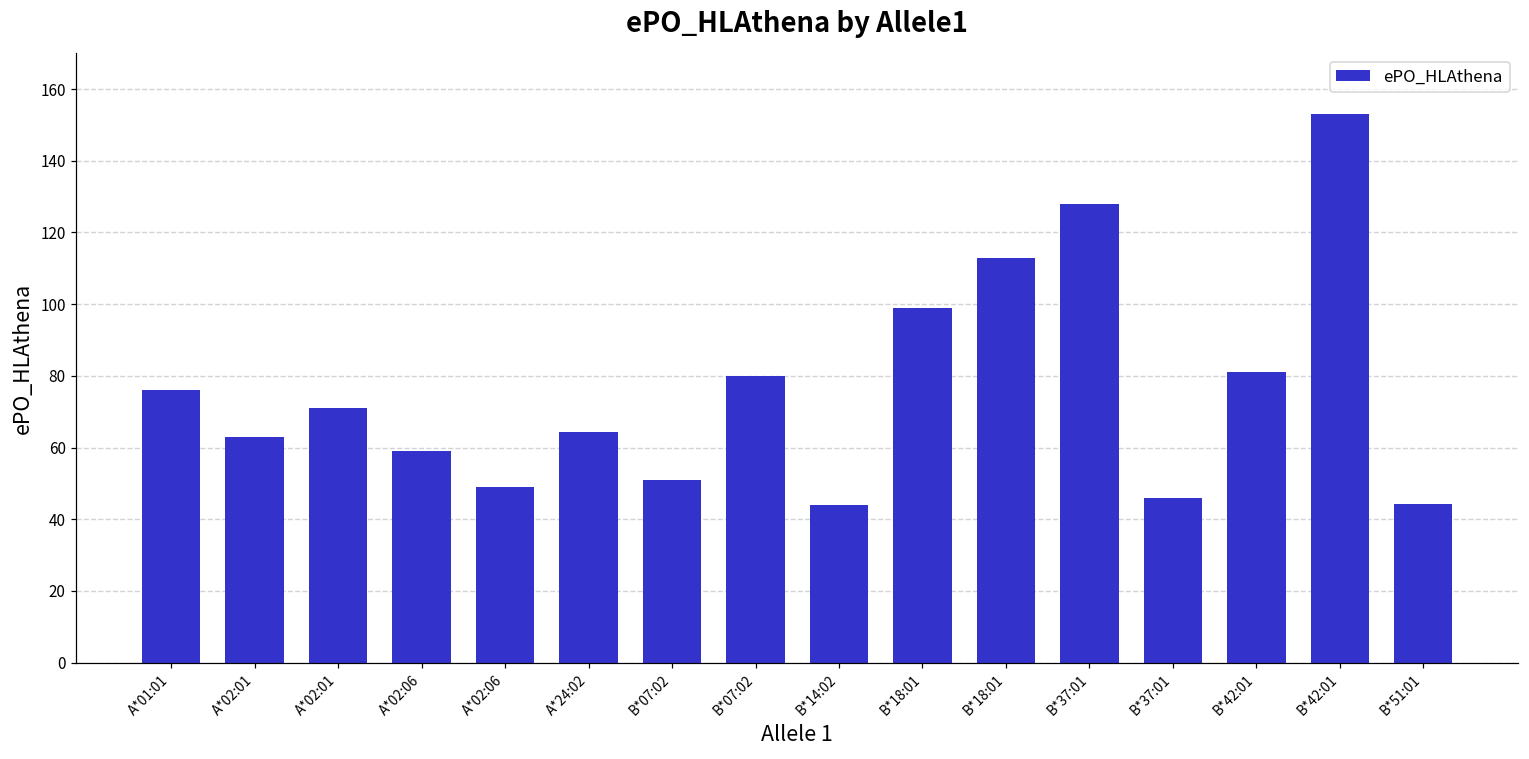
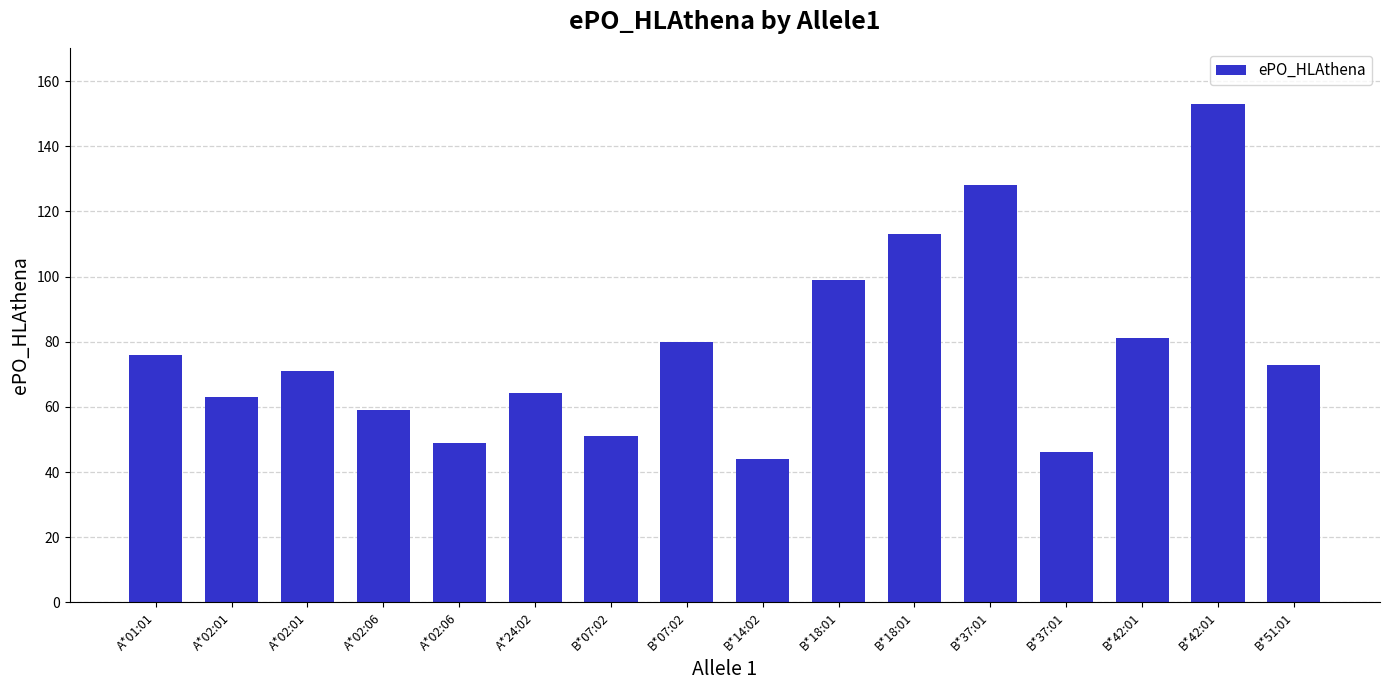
  {
    "A*01:01": 76,
    "A*24:02": 64,
    "B*14:02": 44,
-   "B*51:01": 44
+   "B*51:01": 73
  }
